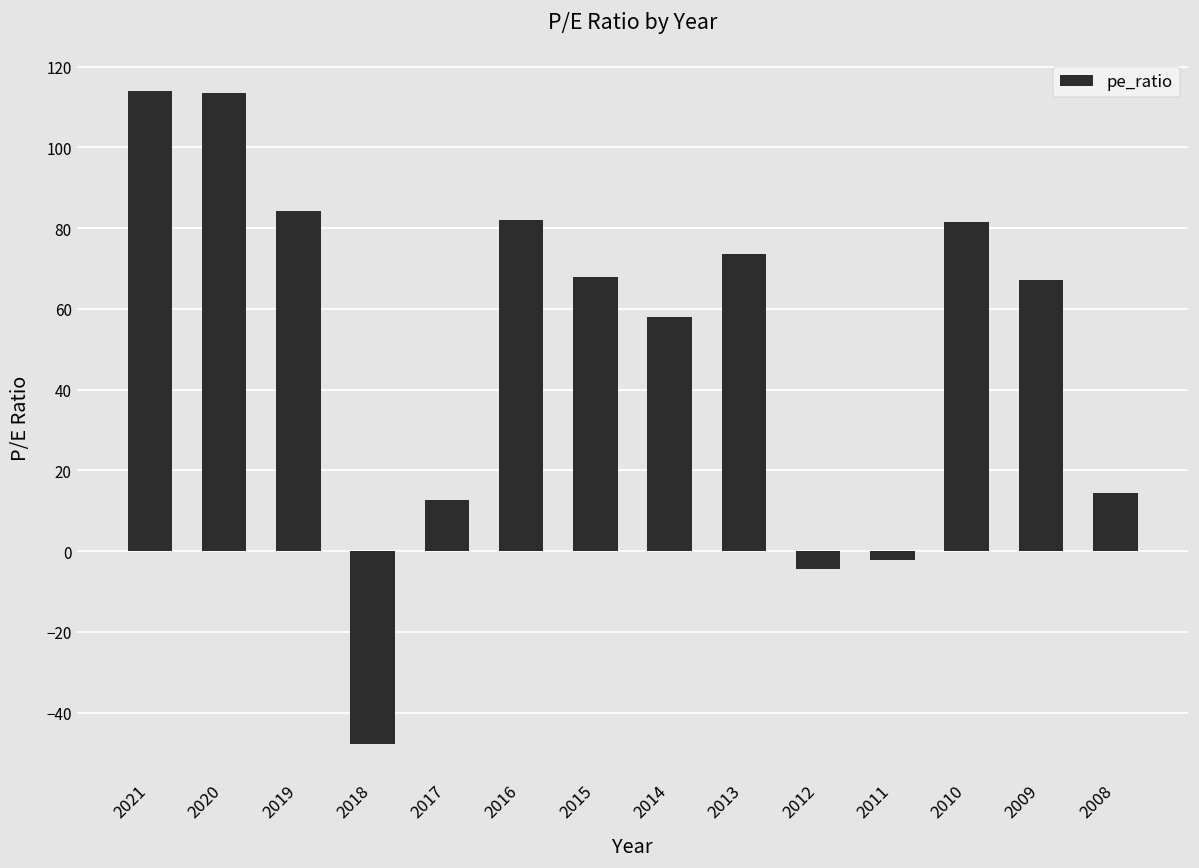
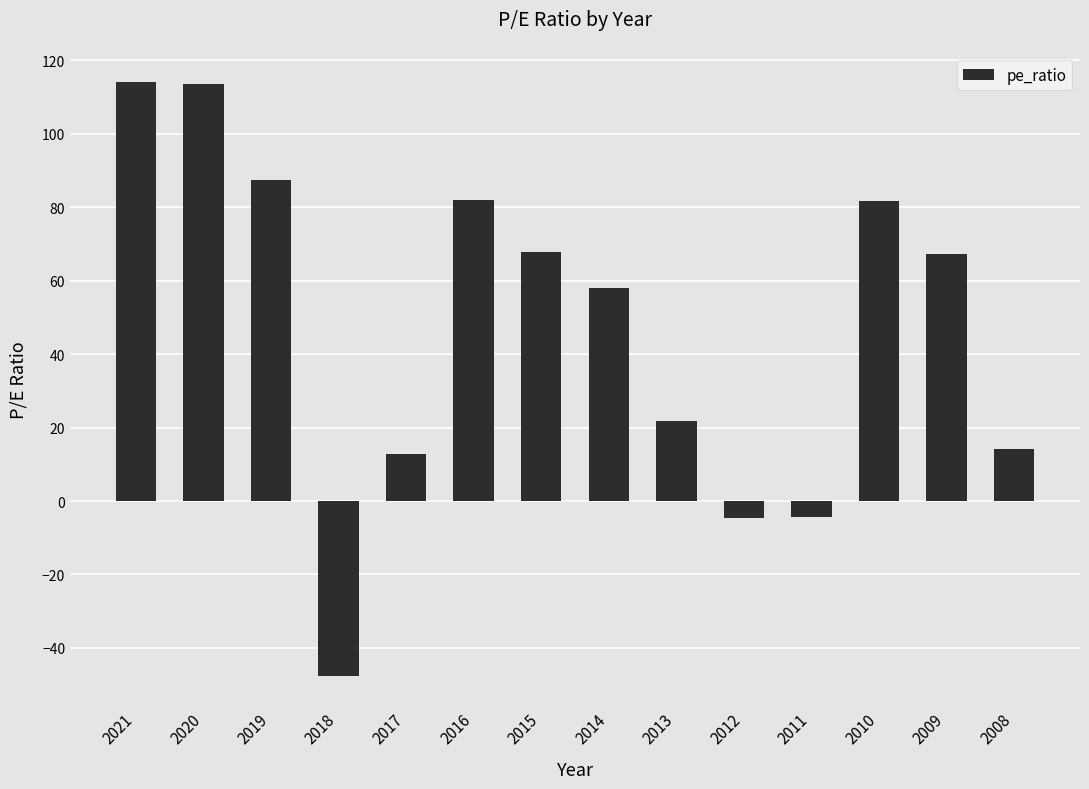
  {
    "2021": 114,
    "2020": 114,
-   "2019": 84,
+   "2019": 87,
    "2018": -48,
    "2017": 13,
    "2016": 82,
    "2015": 68,
    "2014": 58,
-   "2013": 74,
+   "2013": 22,
    "2012": -5,
-   "2011": -2,
+   "2011": -4,
    "2010": 82,
    "2009": 67,
    "2008": 14
  }
